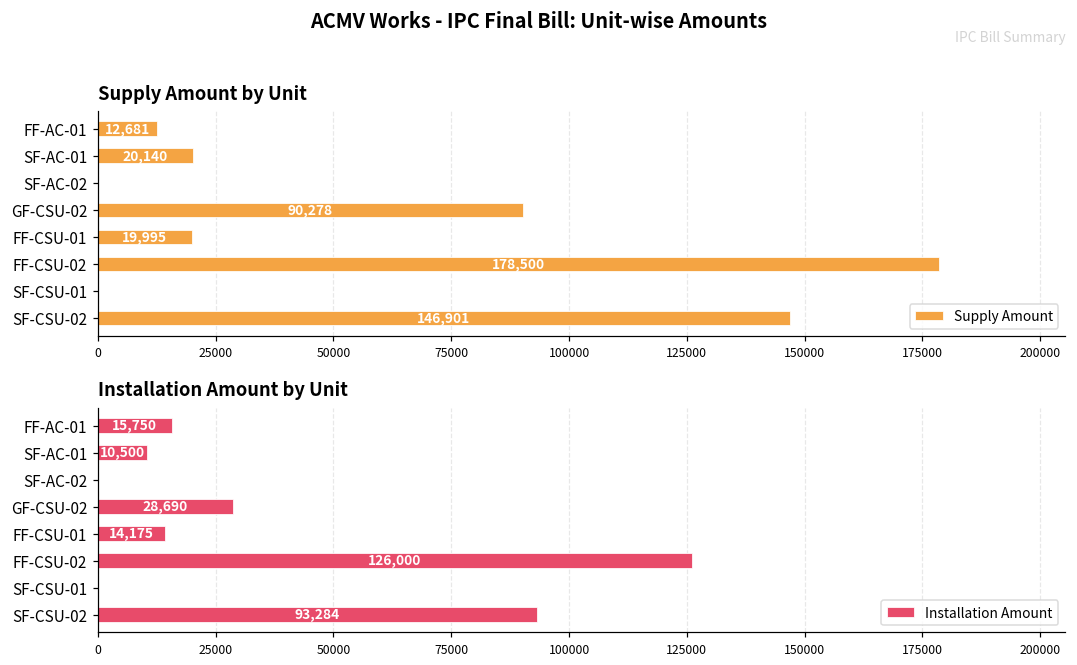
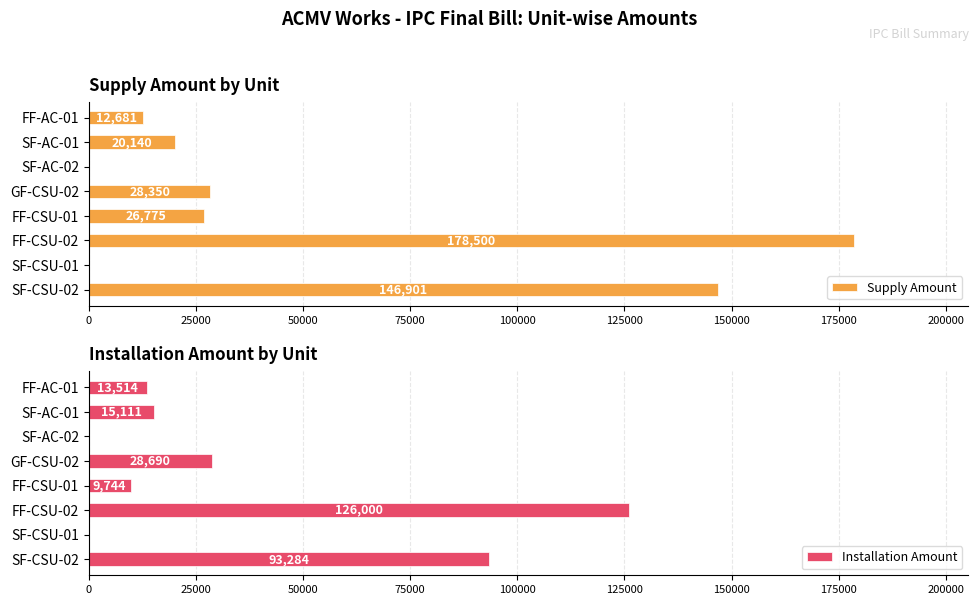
  {
    "Supply Amount by Unit": {
      "FF-AC-01": "12,681",
      "SF-AC-01": "20,140",
-     "GF-CSU-02": "90,278",
-     "FF-CSU-01": "19,995",
+     "GF-CSU-02": "28,350",
+     "FF-CSU-01": "26,775",
      "FF-CSU-02": "178,500",
      "SF-CSU-02": "146,901"
    },
    "Installation Amount by Unit": {
-     "FF-AC-01": "15,750",
-     "SF-AC-01": "10,500",
+     "FF-AC-01": "13,514",
+     "SF-AC-01": "15,111",
      "GF-CSU-02": "28,690",
-     "FF-CSU-01": "14,175",
+     "FF-CSU-01": "9,744",
      "FF-CSU-02": "126,000",
      "SF-CSU-02": "93,284"
    }
  }
